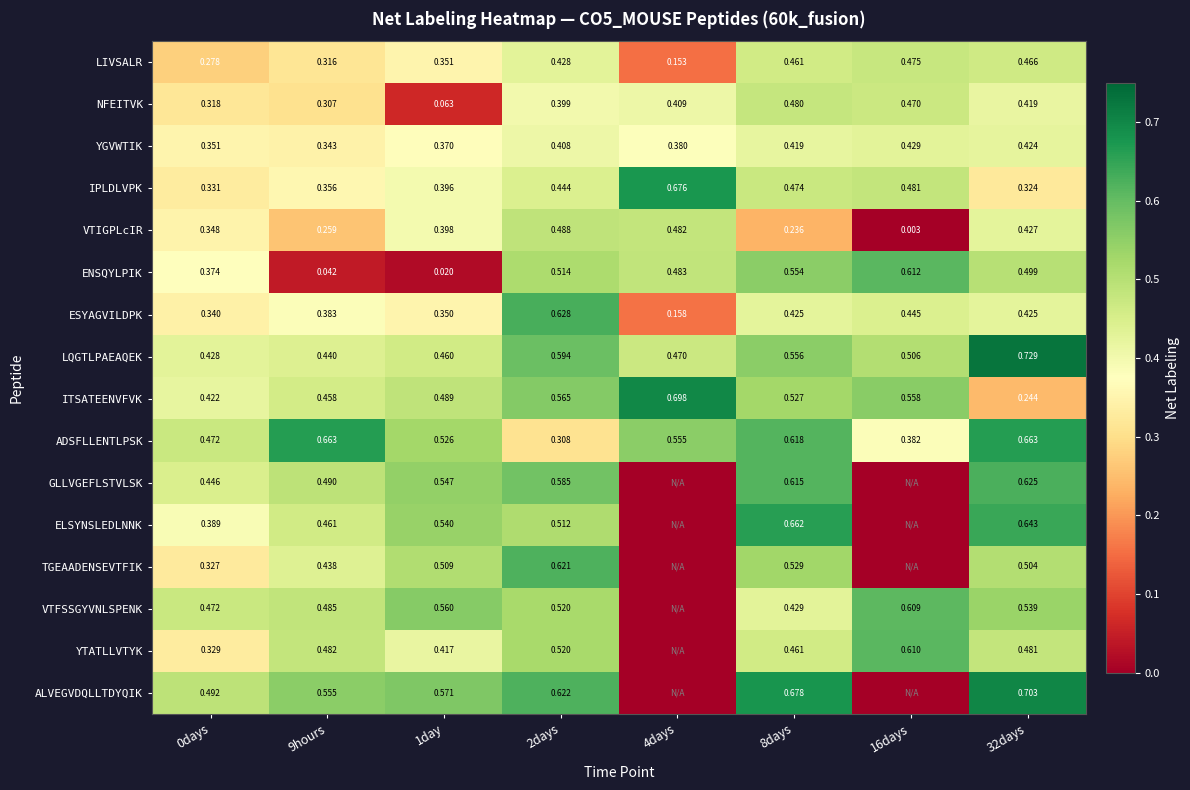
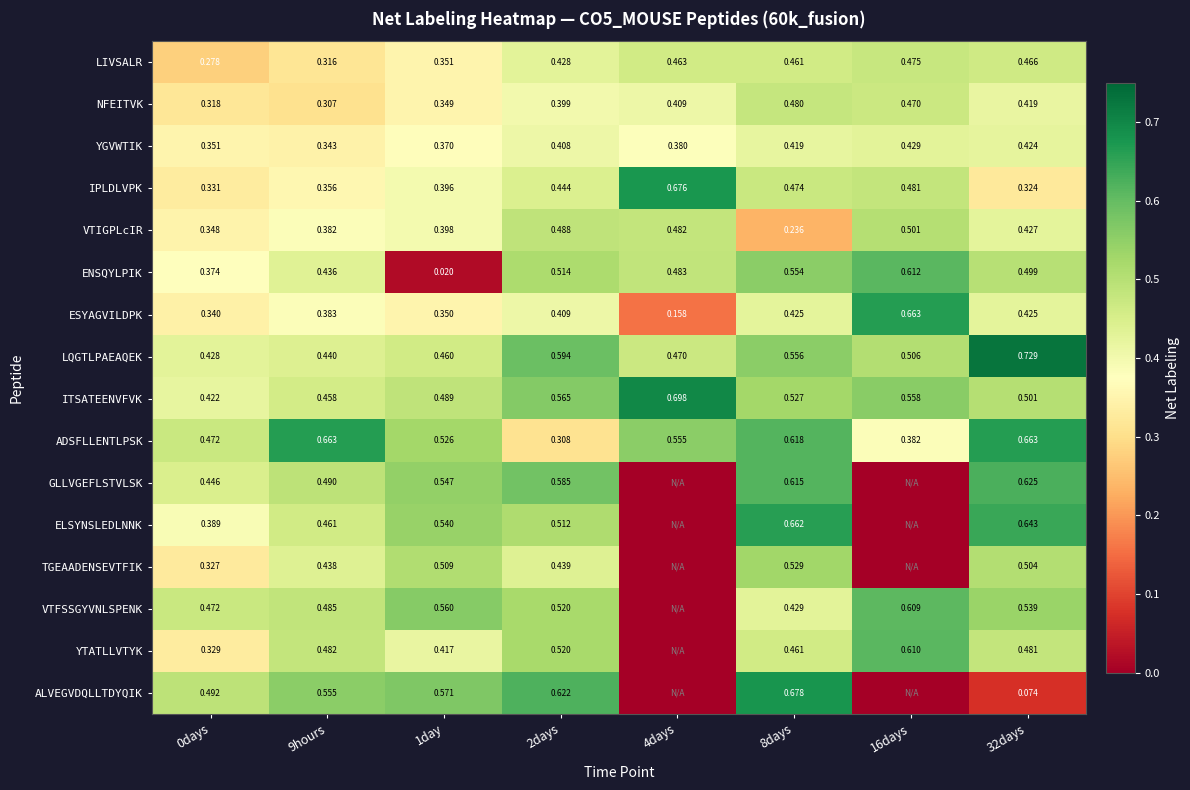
  {
    "LIVSALR": {
      "0days": 0.278,
      "9hours": 0.316,
      "1day": 0.351,
      "2days": 0.428,
-     "4days": 0.153,
+     "4days": 0.463,
      "8days": 0.461,
      "16days": 0.475,
      "32days": 0.466
    },
    "NFEITVK": {
      "0days": 0.318,
      "9hours": 0.307,
-     "1day": 0.063,
+     "1day": 0.349,
      "2days": 0.399,
      "4days": 0.409,
      "8days": 0.480,
      "16days": 0.470,
      "32days": 0.419
    },
    "YGVWTIK": {
      "0days": 0.351,
      "9hours": 0.343,
      "1day": 0.370,
      "2days": 0.408,
      "4days": 0.380,
      "8days": 0.419,
      "16days": 0.429,
      "32days": 0.424
    },
    "IPLDLVPK": {
      "0days": 0.331,
      "9hours": 0.356,
      "1day": 0.396,
      "2days": 0.444,
      "4days": 0.676,
      "8days": 0.474,
      "16days": 0.481,
      "32days": 0.324
    },
    "VTIGPLcIR": {
      "0days": 0.348,
-     "9hours": 0.259,
+     "9hours": 0.382,
      "1day": 0.398,
      "2days": 0.488,
      "4days": 0.482,
      "8days": 0.236,
-     "16days": 0.003,
+     "16days": 0.501,
      "32days": 0.427
    },
    "ENSQYLPIK": {
      "0days": 0.374,
-     "9hours": 0.042,
+     "9hours": 0.436,
      "1day": 0.020,
      "2days": 0.514,
      "4days": 0.483,
      "8days": 0.554,
      "16days": 0.612,
      "32days": 0.499
    },
    "ESYAGVILDPK": {
      "0days": 0.340,
      "9hours": 0.383,
      "1day": 0.350,
-     "2days": 0.628,
+     "2days": 0.409,
      "4days": 0.158,
      "8days": 0.425,
-     "16days": 0.445,
+     "16days": 0.663,
      "32days": 0.425
    },
    "LQGTLPAEAQEK": {
      "0days": 0.428,
      "9hours": 0.440,
      "1day": 0.460,
      "2days": 0.594,
      "4days": 0.470,
      "8days": 0.556,
      "16days": 0.506,
      "32days": 0.729
    },
    "ITSATEENVFVK": {
      "0days": 0.422,
      "9hours": 0.458,
      "1day": 0.489,
      "2days": 0.565,
      "4days": 0.698,
      "8days": 0.527,
      "16days": 0.558,
-     "32days": 0.244
+     "32days": 0.501
    },
    "ADSFLLENTLPSK": {
      "0days": 0.472,
      "9hours": 0.663,
      "1day": 0.526,
      "2days": 0.308,
      "4days": 0.555,
      "8days": 0.618,
      "16days": 0.382,
      "32days": 0.663
    },
    "GLLVGEFLSTVLSK": {
      "0days": 0.446,
      "9hours": 0.490,
      "1day": 0.547,
      "2days": 0.585,
      "8days": 0.615,
      "32days": 0.625
    },
    "ELSYNSLEDLNNK": {
      "0days": 0.389,
      "9hours": 0.461,
      "1day": 0.540,
      "2days": 0.512,
      "8days": 0.662,
      "32days": 0.643
    },
    "TGEAADENSEVTFIK": {
      "0days": 0.327,
      "9hours": 0.438,
      "1day": 0.509,
-     "2days": 0.621,
+     "2days": 0.439,
      "8days": 0.529,
      "32days": 0.504
    },
    "VTFSSGYVNLSPENK": {
      "0days": 0.472,
      "9hours": 0.485,
      "1day": 0.560,
      "2days": 0.520,
      "8days": 0.429,
      "16days": 0.609,
      "32days": 0.539
    },
    "YTATLLVTYK": {
      "0days": 0.329,
      "9hours": 0.482,
      "1day": 0.417,
      "2days": 0.520,
      "8days": 0.461,
      "16days": 0.610,
      "32days": 0.481
    },
    "ALVEGVDQLLTDYQIK": {
      "0days": 0.492,
      "9hours": 0.555,
      "1day": 0.571,
      "2days": 0.622,
      "8days": 0.678,
-     "32days": 0.703
+     "32days": 0.074
    }
  }
